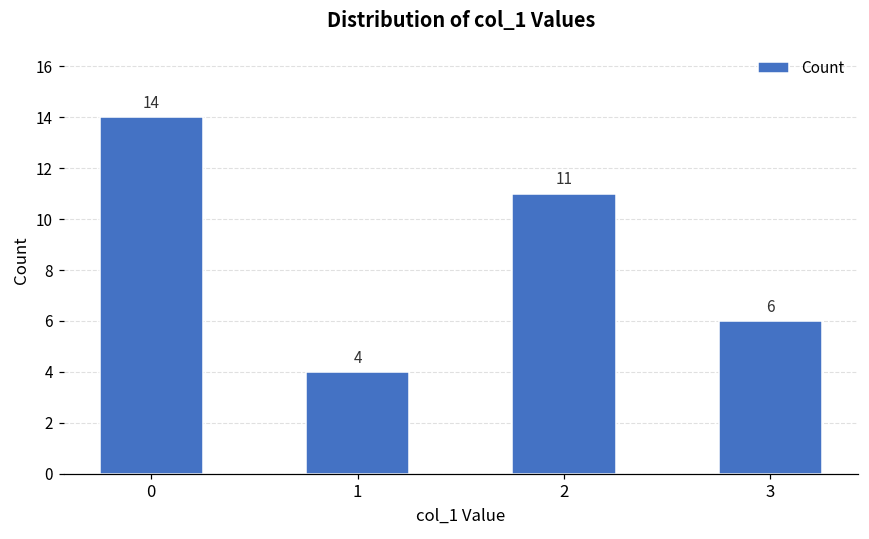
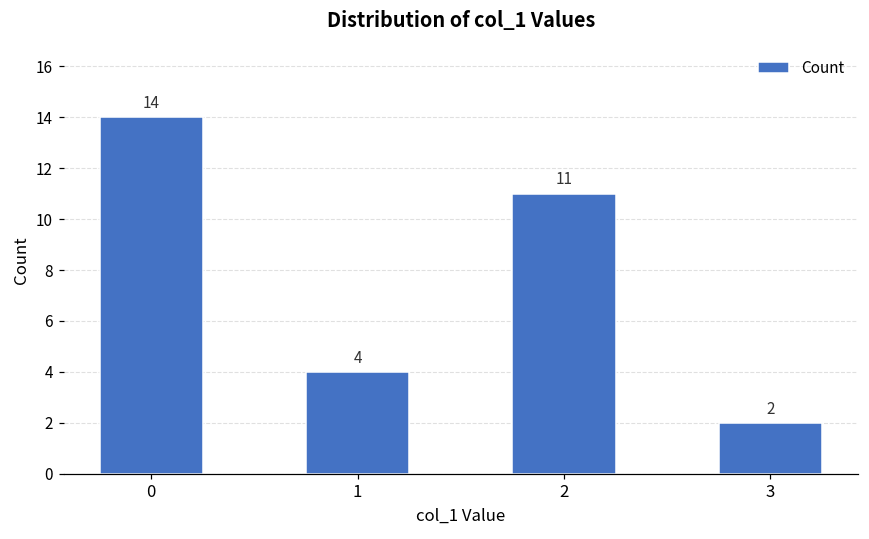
  {
    "0": 14,
    "1": 4,
    "2": 11,
-   "3": 6
+   "3": 2
  }
